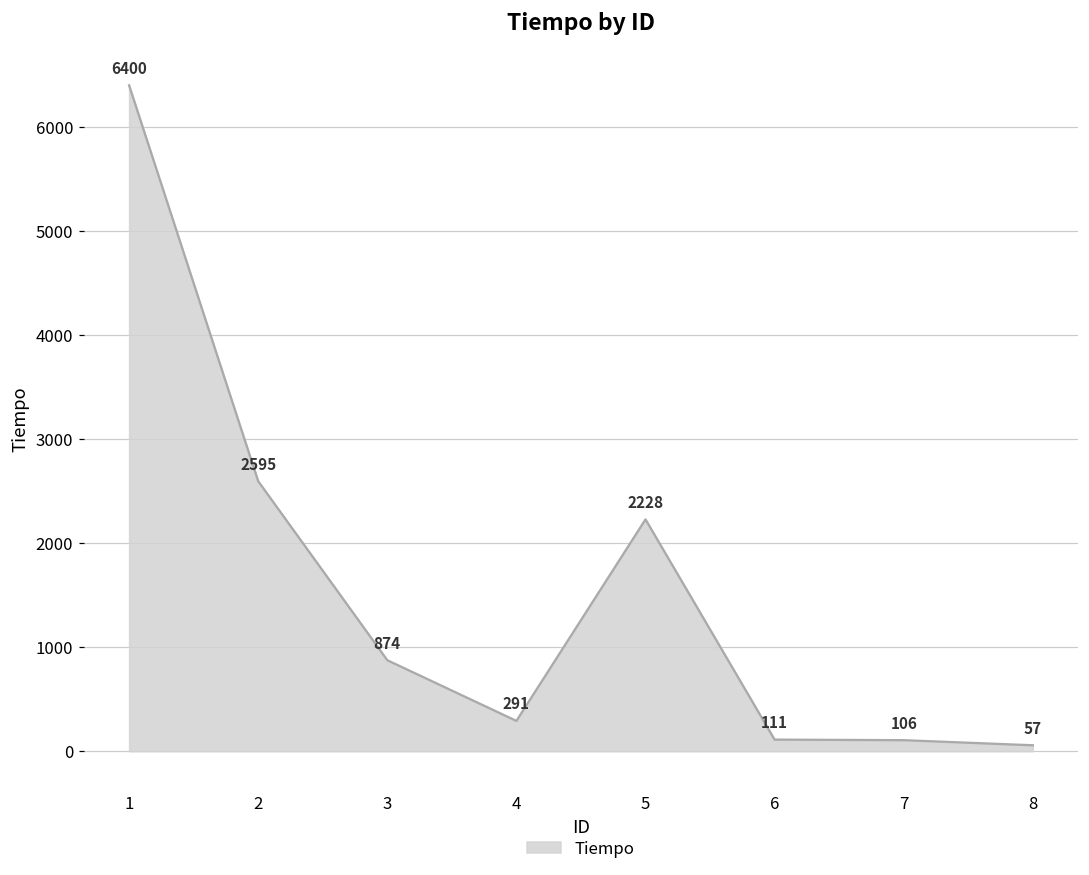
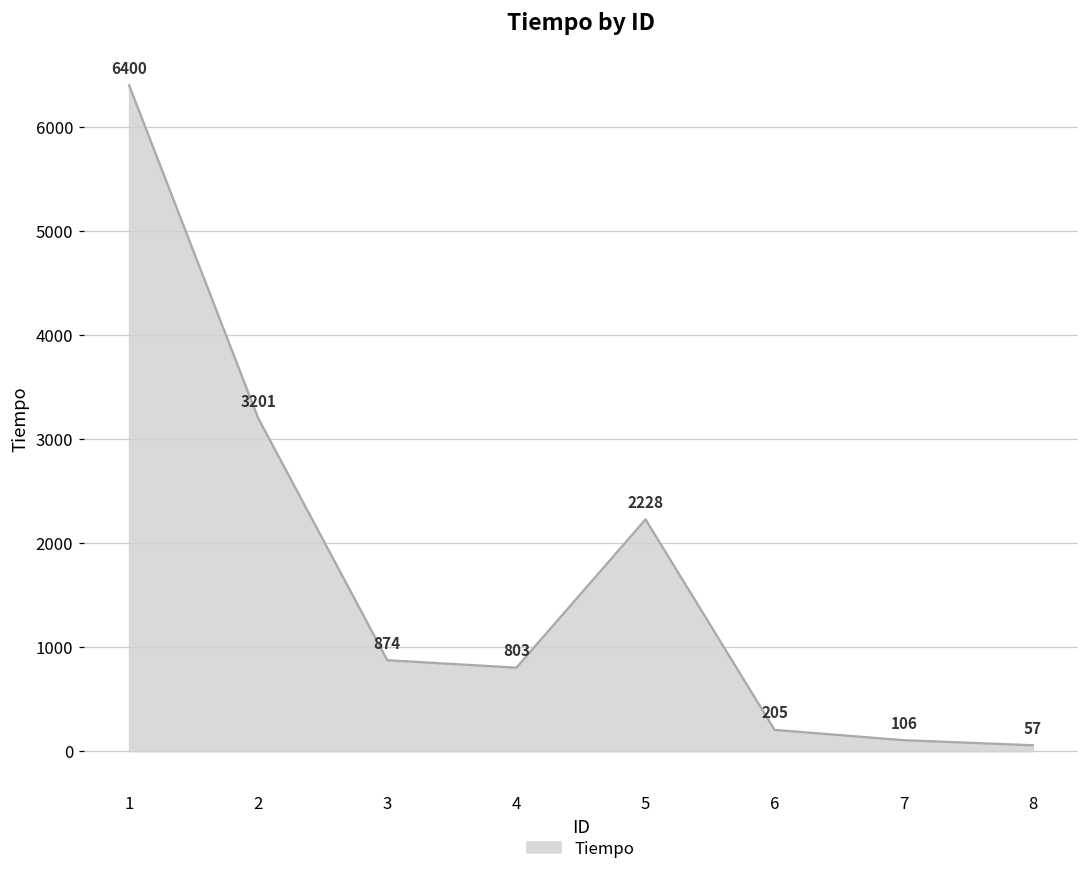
  {
    "1": 6400,
-   "2": 2595,
+   "2": 3201,
    "3": 874,
-   "4": 291,
+   "4": 803,
    "5": 2228,
-   "6": 111,
+   "6": 205,
    "7": 106,
    "8": 57
  }
